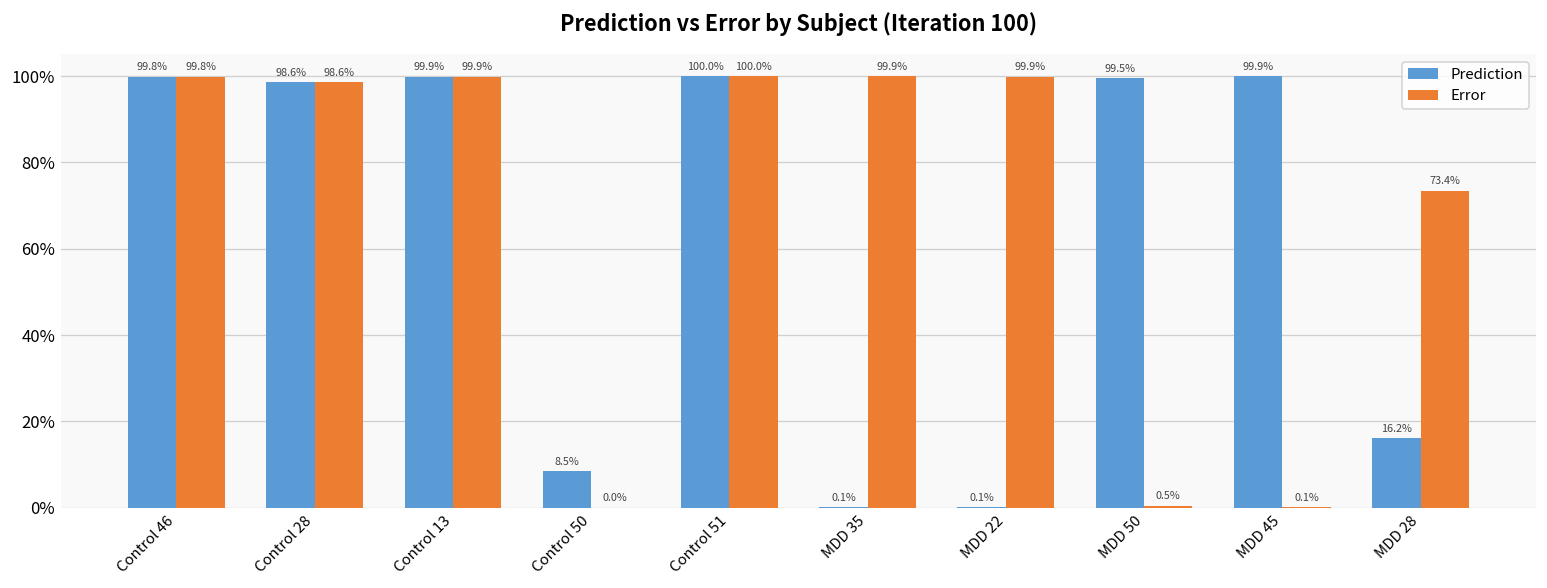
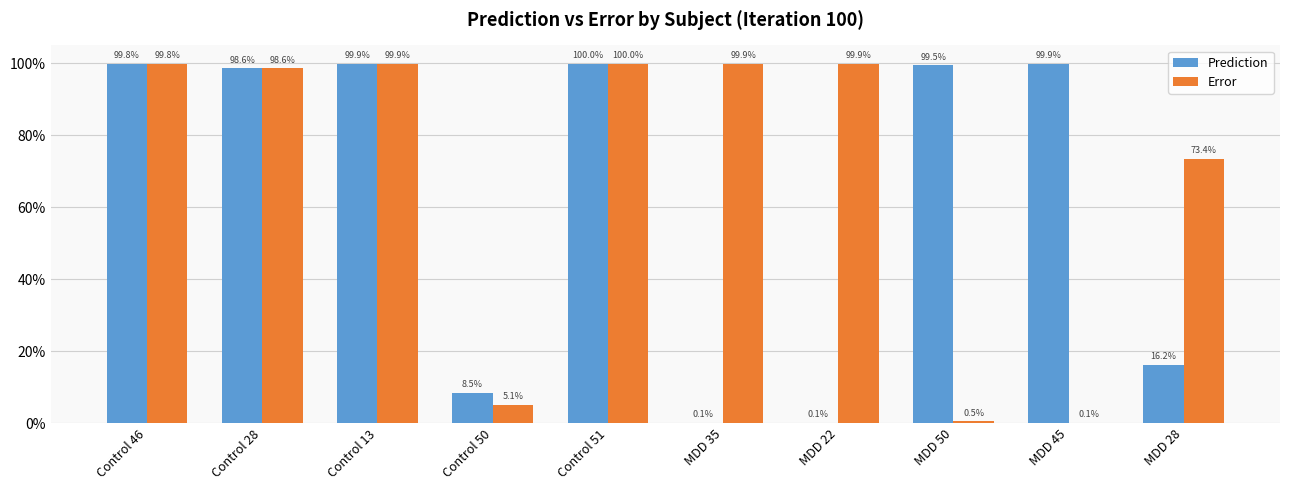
  {
    "Prediction": {
      "Control 46": "99.8%",
      "Control 28": "98.6%",
      "Control 13": "99.9%",
      "Control 50": "8.5%",
      "Control 51": "100.0%",
      "MDD 35": "0.1%",
      "MDD 22": "0.1%",
      "MDD 50": "99.5%",
      "MDD 45": "99.9%",
      "MDD 28": "16.2%"
    },
    "Error": {
      "Control 46": "99.8%",
      "Control 28": "98.6%",
      "Control 13": "99.9%",
-     "Control 50": "0.0%",
+     "Control 50": "5.1%",
      "Control 51": "100.0%",
      "MDD 35": "99.9%",
      "MDD 22": "99.9%",
      "MDD 50": "0.5%",
      "MDD 45": "0.1%",
      "MDD 28": "73.4%"
    }
  }
